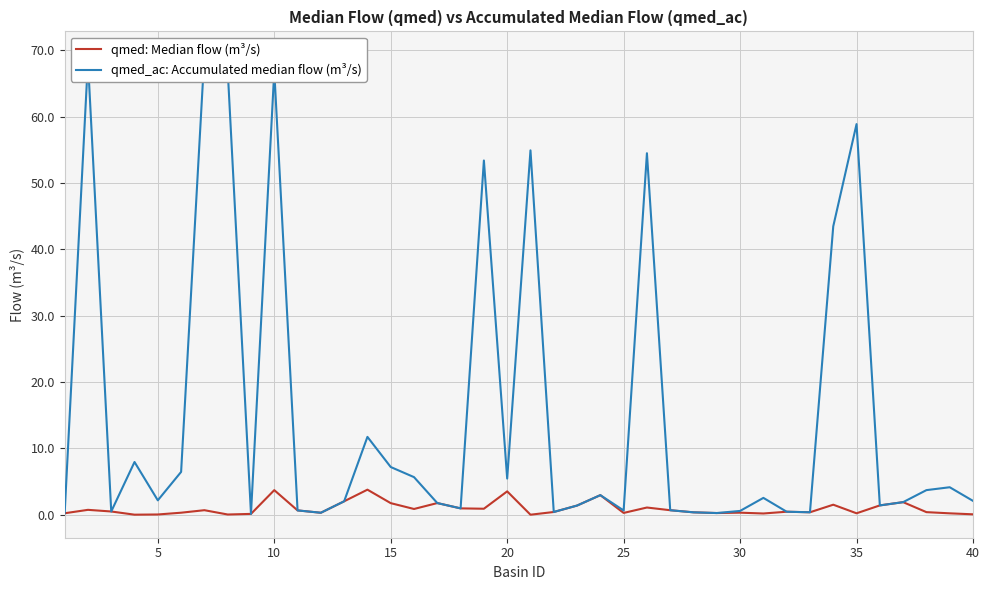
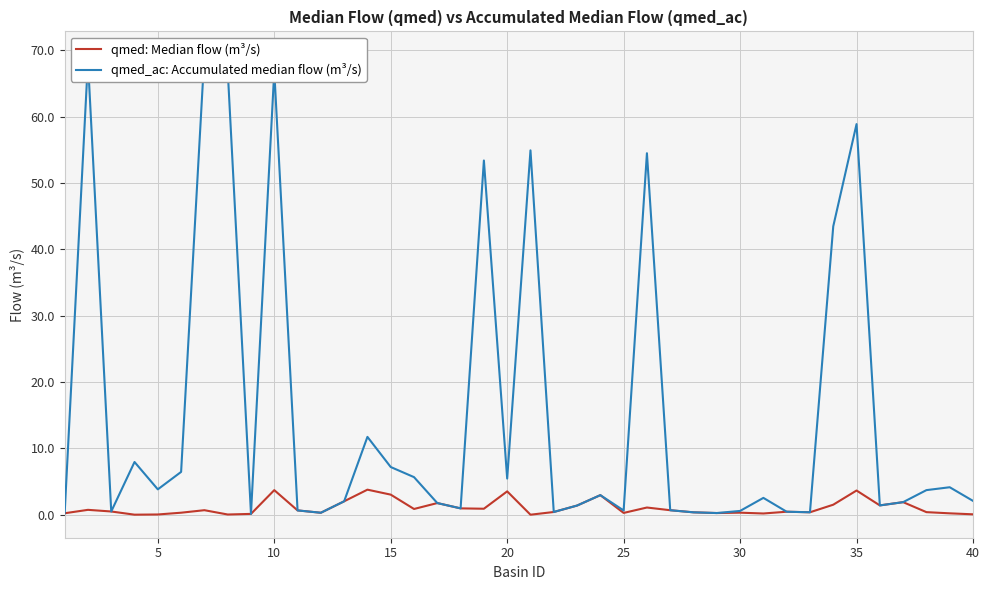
  {
    "qmed: Median flow (m³/s)": {
      "5": 0,
      "10": 4,
-     "15": 2,
+     "15": 3,
      "20": 4,
-     "35": 0,
+     "35": 4,
      "40": 0
    },
    "qmed_ac: Accumulated median flow (m³/s)": {
-     "5": 2,
+     "5": 4,
      "15": 7,
      "20": 5,
      "35": 59,
      "40": 2
    }
  }
